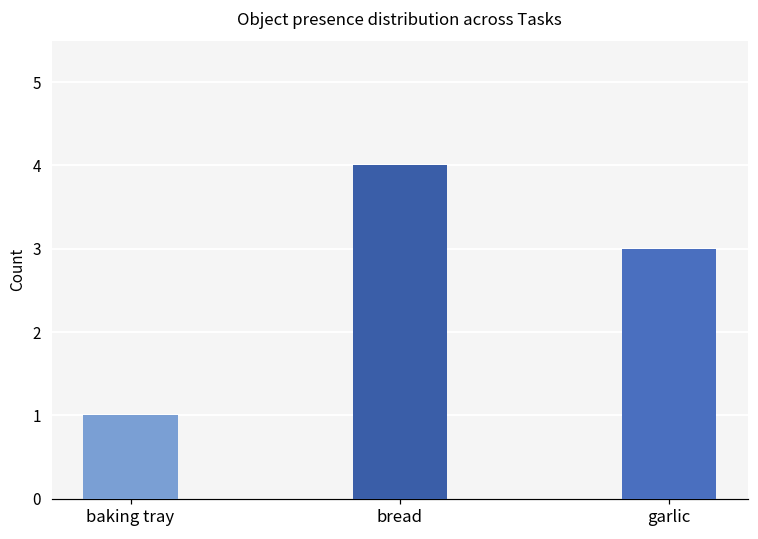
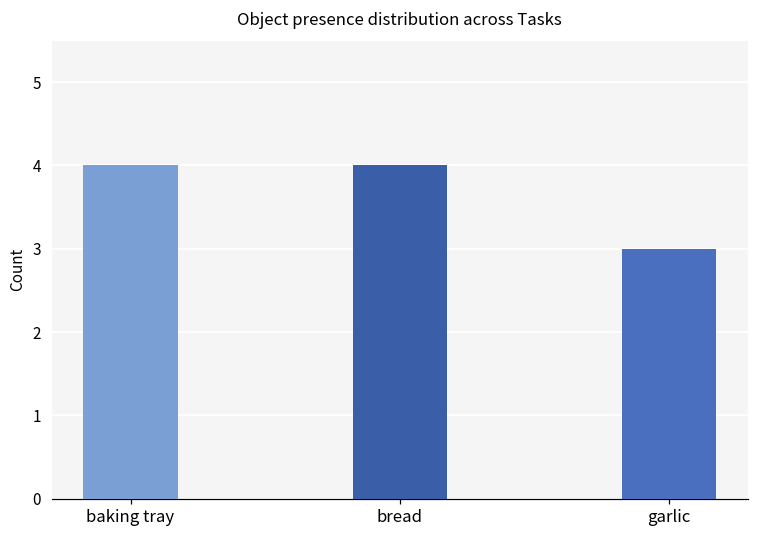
  {
-   "baking tray": 1,
+   "baking tray": 4,
    "bread": 4,
    "garlic": 3
  }
